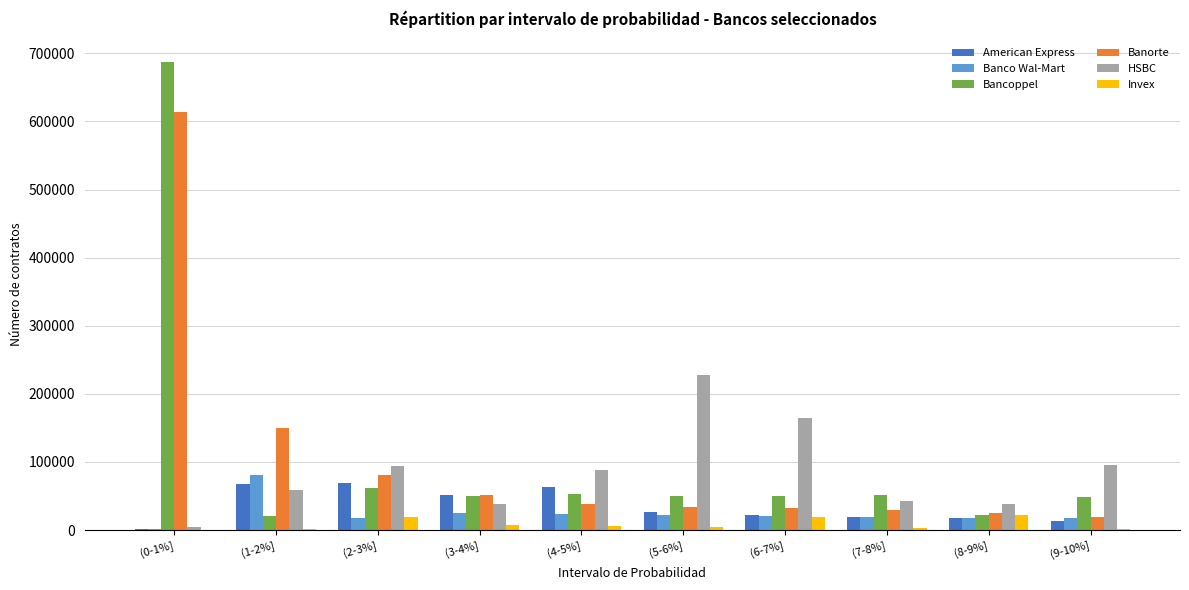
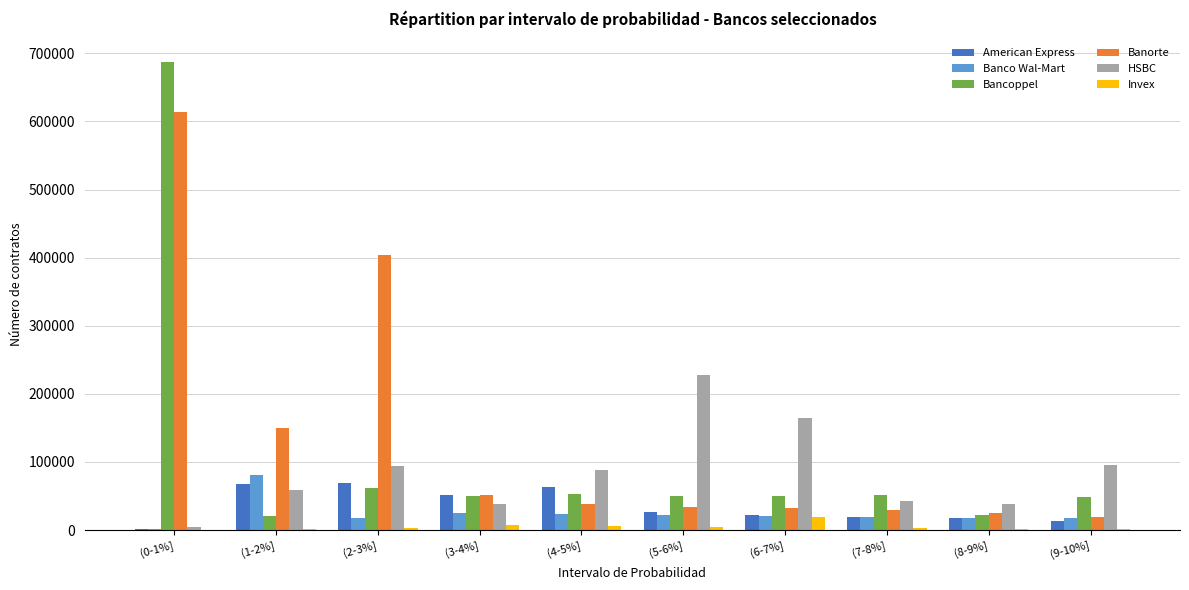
  {
    "Bancoppel": {
      "(0-1%]": 690000,
      "(1-2%]": 20000,
      "(2-3%]": 60000,
      "(3-4%]": 50000,
      "(4-5%]": 50000,
      "(5-6%]": 50000,
      "(6-7%]": 50000,
      "(7-8%]": 50000,
      "(8-9%]": 20000,
      "(9-10%]": 50000
    },
    "Banorte": {
      "(0-1%]": 610000,
      "(1-2%]": 150000,
-     "(2-3%]": 80000,
+     "(2-3%]": 400000,
      "(3-4%]": 50000,
      "(4-5%]": 40000,
      "(5-6%]": 30000,
      "(6-7%]": 30000,
      "(7-8%]": 30000,
      "(8-9%]": 30000,
      "(9-10%]": 20000
    },
    "HSBC": {
      "(0-1%]": 0,
      "(1-2%]": 60000,
      "(2-3%]": 90000,
      "(3-4%]": 40000,
      "(4-5%]": 90000,
      "(5-6%]": 230000,
      "(6-7%]": 160000,
      "(7-8%]": 40000,
      "(8-9%]": 40000,
      "(9-10%]": 100000
    },
    "Invex": {
-     "(2-3%]": 20000,
+     "(2-3%]": 0,
      "(3-4%]": 10000,
      "(4-5%]": 10000,
      "(5-6%]": 0,
      "(6-7%]": 20000,
-     "(8-9%]": 20000
+     "(8-9%]": 0
    }
  }
